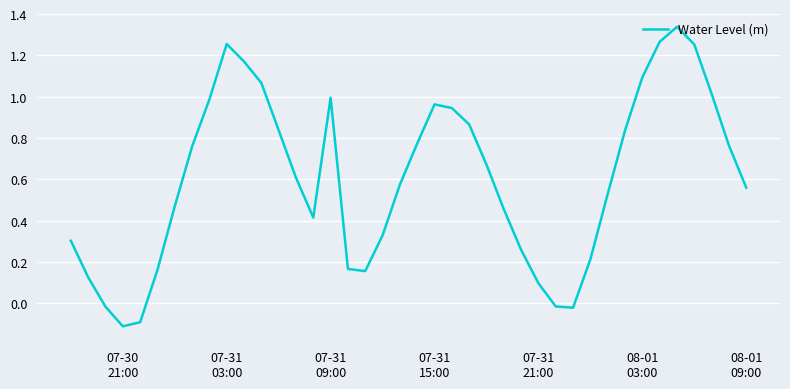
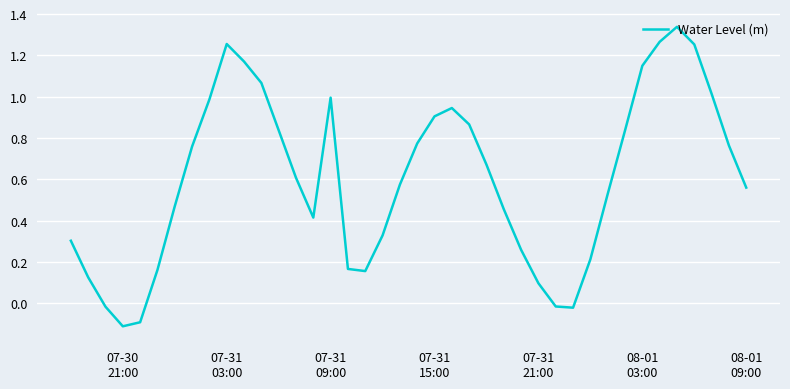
  {
    "07-30 21:00": -0.11,
    "07-31 03:00": 1.26,
    "07-31 09:00": 1.00,
-   "07-31 15:00": 0.96,
+   "07-31 15:00": 0.91,
    "07-31 21:00": 0.10,
-   "08-01 03:00": 1.09,
+   "08-01 03:00": 1.15,
    "08-01 09:00": 0.56
  }
